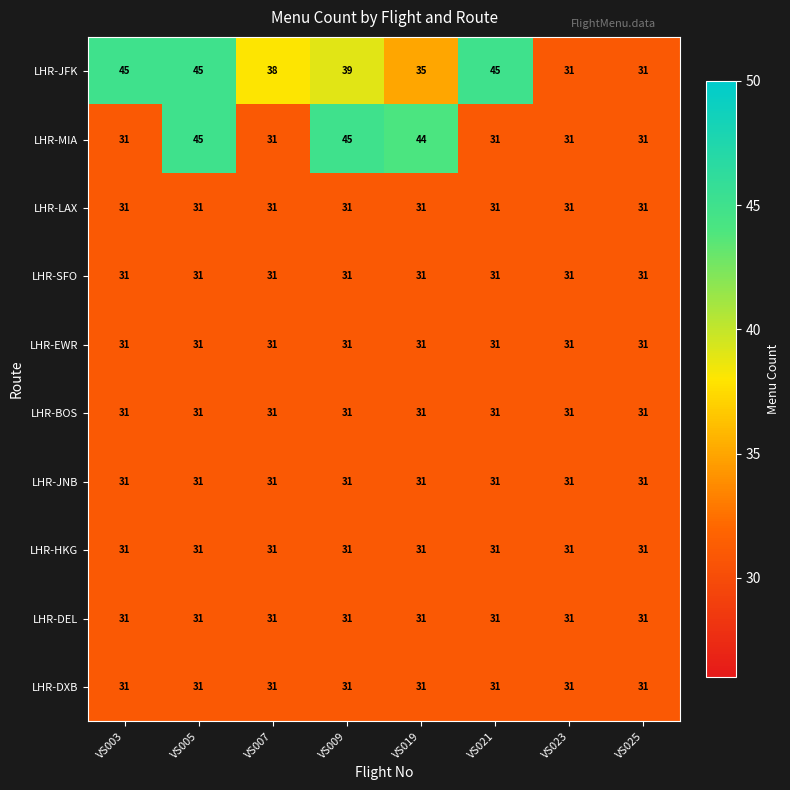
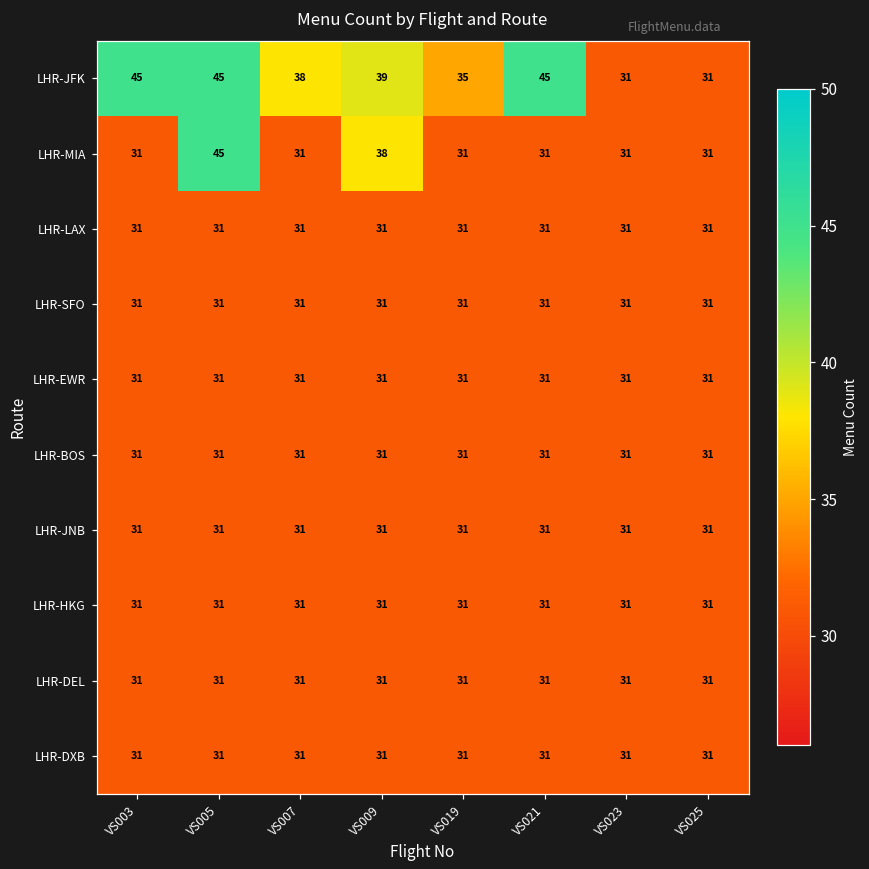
  {
    "LHR-JFK": {
      "VS003": 45,
      "VS005": 45,
      "VS007": 38,
      "VS009": 39,
      "VS019": 35,
      "VS021": 45,
      "VS023": 31,
      "VS025": 31
    },
    "LHR-MIA": {
      "VS003": 31,
      "VS005": 45,
      "VS007": 31,
-     "VS009": 45,
-     "VS019": 44,
+     "VS009": 38,
+     "VS019": 31,
      "VS021": 31,
      "VS023": 31,
      "VS025": 31
    },
    "LHR-LAX": {
      "VS003": 31,
      "VS005": 31,
      "VS007": 31,
      "VS009": 31,
      "VS019": 31,
      "VS021": 31,
      "VS023": 31,
      "VS025": 31
    },
    "LHR-SFO": {
      "VS003": 31,
      "VS005": 31,
      "VS007": 31,
      "VS009": 31,
      "VS019": 31,
      "VS021": 31,
      "VS023": 31,
      "VS025": 31
    },
    "LHR-EWR": {
      "VS003": 31,
      "VS005": 31,
      "VS007": 31,
      "VS009": 31,
      "VS019": 31,
      "VS021": 31,
      "VS023": 31,
      "VS025": 31
    },
    "LHR-BOS": {
      "VS003": 31,
      "VS005": 31,
      "VS007": 31,
      "VS009": 31,
      "VS019": 31,
      "VS021": 31,
      "VS023": 31,
      "VS025": 31
    },
    "LHR-JNB": {
      "VS003": 31,
      "VS005": 31,
      "VS007": 31,
      "VS009": 31,
      "VS019": 31,
      "VS021": 31,
      "VS023": 31,
      "VS025": 31
    },
    "LHR-HKG": {
      "VS003": 31,
      "VS005": 31,
      "VS007": 31,
      "VS009": 31,
      "VS019": 31,
      "VS021": 31,
      "VS023": 31,
      "VS025": 31
    },
    "LHR-DEL": {
      "VS003": 31,
      "VS005": 31,
      "VS007": 31,
      "VS009": 31,
      "VS019": 31,
      "VS021": 31,
      "VS023": 31,
      "VS025": 31
    },
    "LHR-DXB": {
      "VS003": 31,
      "VS005": 31,
      "VS007": 31,
      "VS009": 31,
      "VS019": 31,
      "VS021": 31,
      "VS023": 31,
      "VS025": 31
    }
  }
